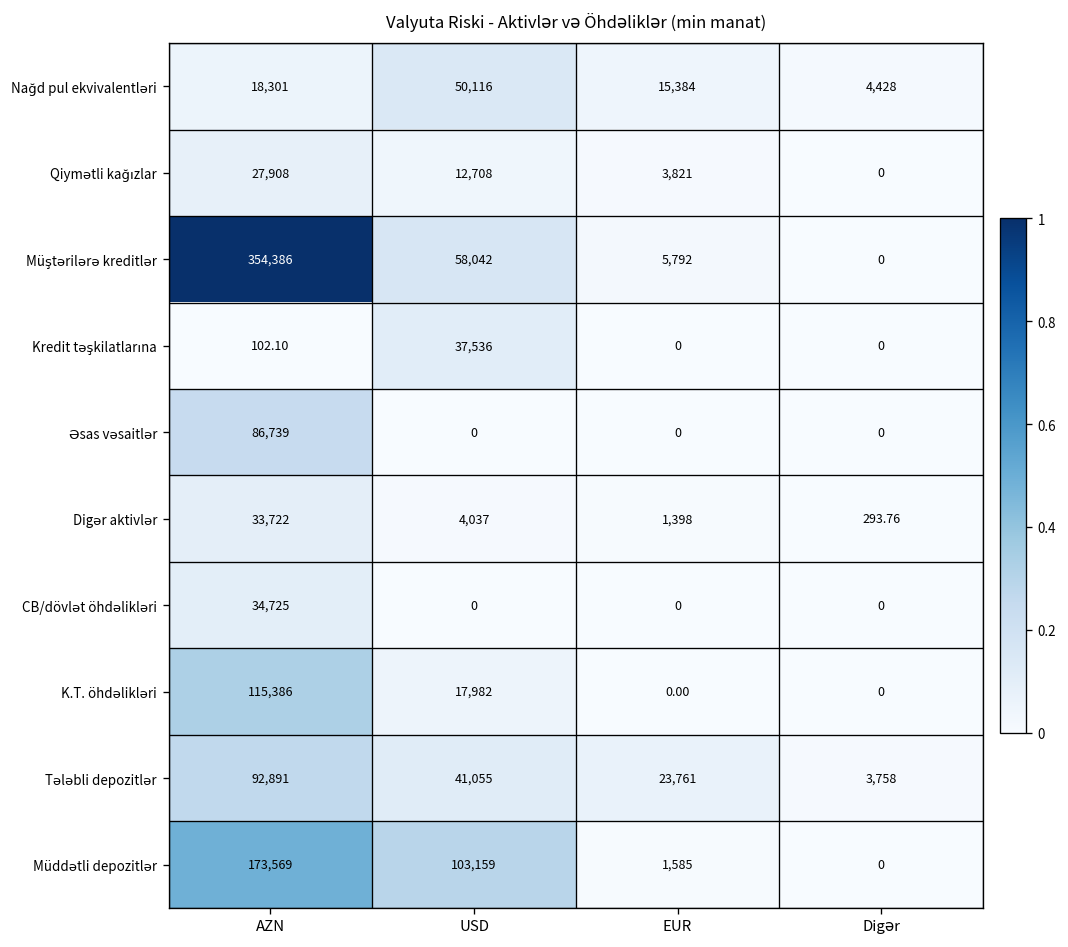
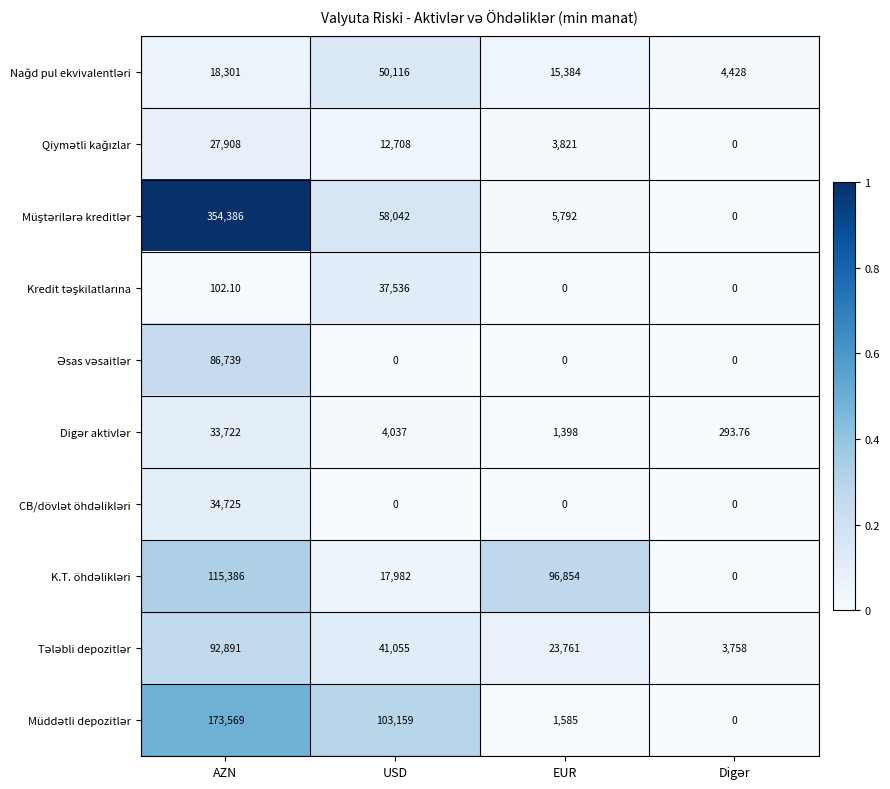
  {
    "Nağd pul ekvivalentləri": {
      "AZN": "18,301",
      "USD": "50,116",
      "EUR": "15,384",
      "Digər": "4,428"
    },
    "Qiymətli kağızlar": {
      "AZN": "27,908",
      "USD": "12,708",
      "EUR": "3,821",
      "Digər": "0"
    },
    "Müştərilərə kreditlər": {
      "AZN": "354,386",
      "USD": "58,042",
      "EUR": "5,792",
      "Digər": "0"
    },
    "Kredit təşkilatlarına": {
      "AZN": "102.10",
      "USD": "37,536",
      "EUR": "0",
      "Digər": "0"
    },
    "Əsas vəsaitlər": {
      "AZN": "86,739",
      "USD": "0",
      "EUR": "0",
      "Digər": "0"
    },
    "Digər aktivlər": {
      "AZN": "33,722",
      "USD": "4,037",
      "EUR": "1,398",
      "Digər": "293.76"
    },
    "CB/dövlət öhdəlikləri": {
      "AZN": "34,725",
      "USD": "0",
      "EUR": "0",
      "Digər": "0"
    },
    "K.T. öhdəlikləri": {
      "AZN": "115,386",
      "USD": "17,982",
-     "EUR": "0.00",
+     "EUR": "96,854",
      "Digər": "0"
    },
    "Tələbli depozitlər": {
      "AZN": "92,891",
      "USD": "41,055",
      "EUR": "23,761",
      "Digər": "3,758"
    },
    "Müddətli depozitlər": {
      "AZN": "173,569",
      "USD": "103,159",
      "EUR": "1,585",
      "Digər": "0"
    }
  }
